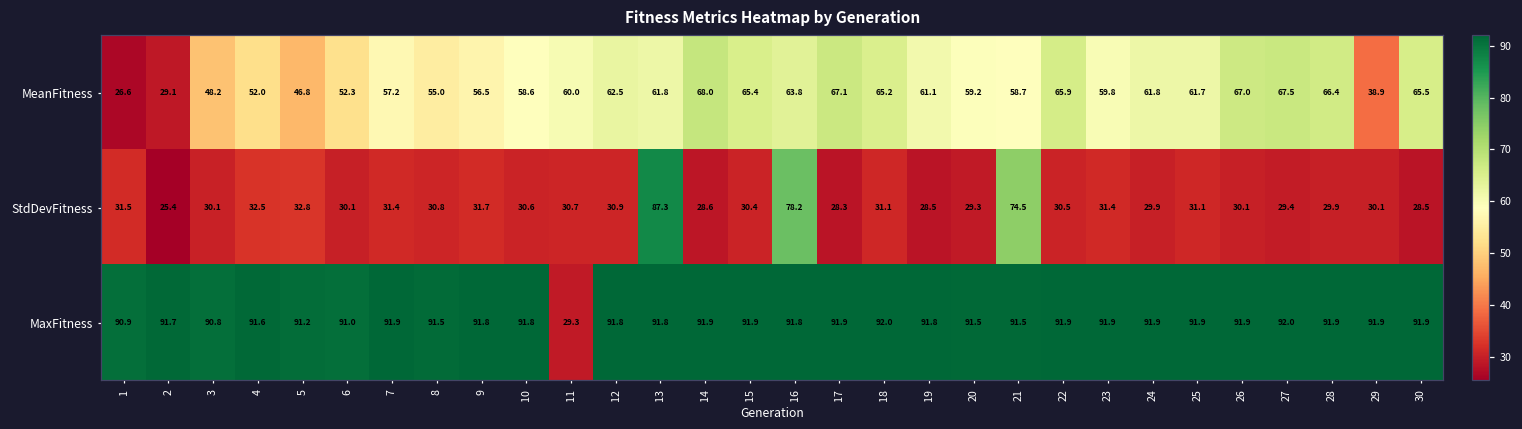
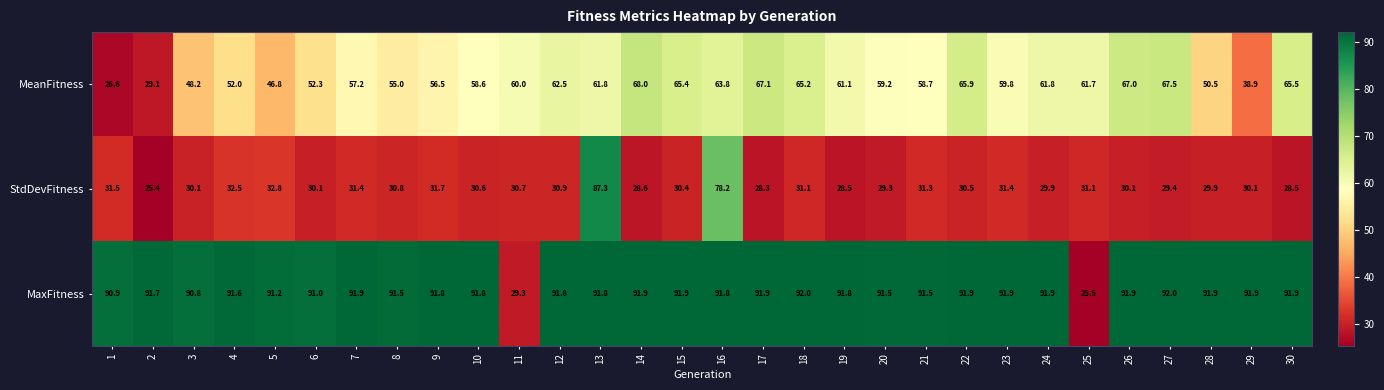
  {
    "MeanFitness": {
      "1": 26.6,
      "2": 29.1,
      "3": 48.2,
      "4": 52.0,
      "5": 46.8,
      "6": 52.3,
      "7": 57.2,
      "8": 55.0,
      "9": 56.5,
      "10": 58.6,
      "11": 60.0,
      "12": 62.5,
      "13": 61.8,
      "14": 68.0,
      "15": 65.4,
      "16": 63.8,
      "17": 67.1,
      "18": 65.2,
      "19": 61.1,
      "20": 59.2,
      "21": 58.7,
      "22": 65.9,
      "23": 59.8,
      "24": 61.8,
      "25": 61.7,
      "26": 67.0,
      "27": 67.5,
-     "28": 66.4,
+     "28": 50.5,
      "29": 38.9,
      "30": 65.5
    },
    "StdDevFitness": {
      "1": 31.5,
      "2": 25.4,
      "3": 30.1,
      "4": 32.5,
      "5": 32.8,
      "6": 30.1,
      "7": 31.4,
      "8": 30.8,
      "9": 31.7,
      "10": 30.6,
      "11": 30.7,
      "12": 30.9,
      "13": 87.3,
      "14": 28.6,
      "15": 30.4,
      "16": 78.2,
      "17": 28.3,
      "18": 31.1,
      "19": 28.5,
      "20": 29.3,
-     "21": 74.5,
+     "21": 31.3,
      "22": 30.5,
      "23": 31.4,
      "24": 29.9,
      "25": 31.1,
      "26": 30.1,
      "27": 29.4,
      "28": 29.9,
      "29": 30.1,
      "30": 28.5
    },
    "MaxFitness": {
      "1": 90.9,
      "2": 91.7,
      "3": 90.8,
      "4": 91.6,
      "5": 91.2,
      "6": 91.0,
      "7": 91.9,
      "8": 91.5,
      "9": 91.8,
      "10": 91.8,
      "11": 29.3,
      "12": 91.8,
      "13": 91.8,
      "14": 91.9,
      "15": 91.9,
      "16": 91.8,
      "17": 91.9,
      "18": 92.0,
      "19": 91.8,
      "20": 91.5,
      "21": 91.5,
      "22": 91.9,
      "23": 91.9,
      "24": 91.9,
-     "25": 91.9,
+     "25": 25.5,
      "26": 91.9,
      "27": 92.0,
      "28": 91.9,
      "29": 91.9,
      "30": 91.9
    }
  }
